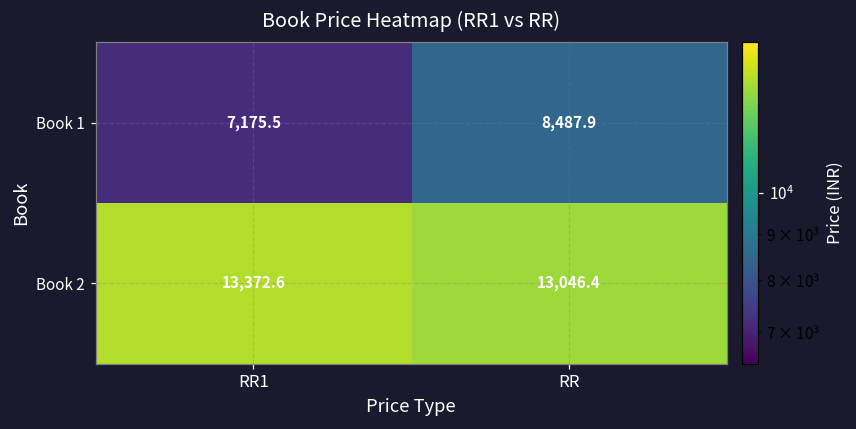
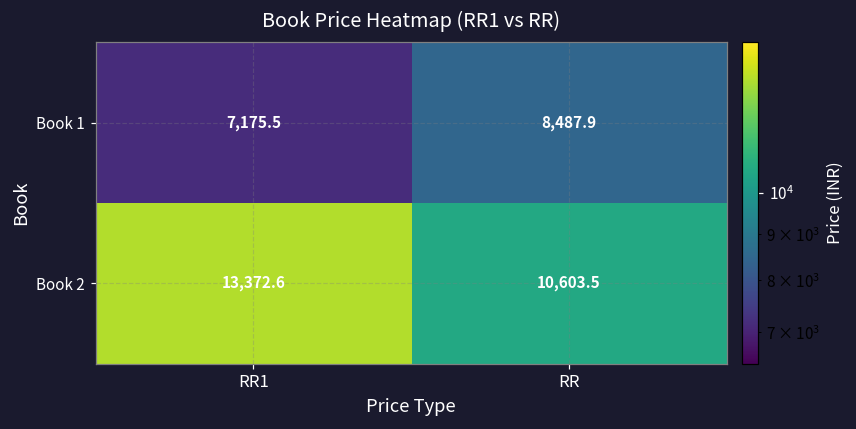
  {
    "Book 1": {
      "RR1": "7,175.5",
      "RR": "8,487.9"
    },
    "Book 2": {
      "RR1": "13,372.6",
-     "RR": "13,046.4"
+     "RR": "10,603.5"
    }
  }
